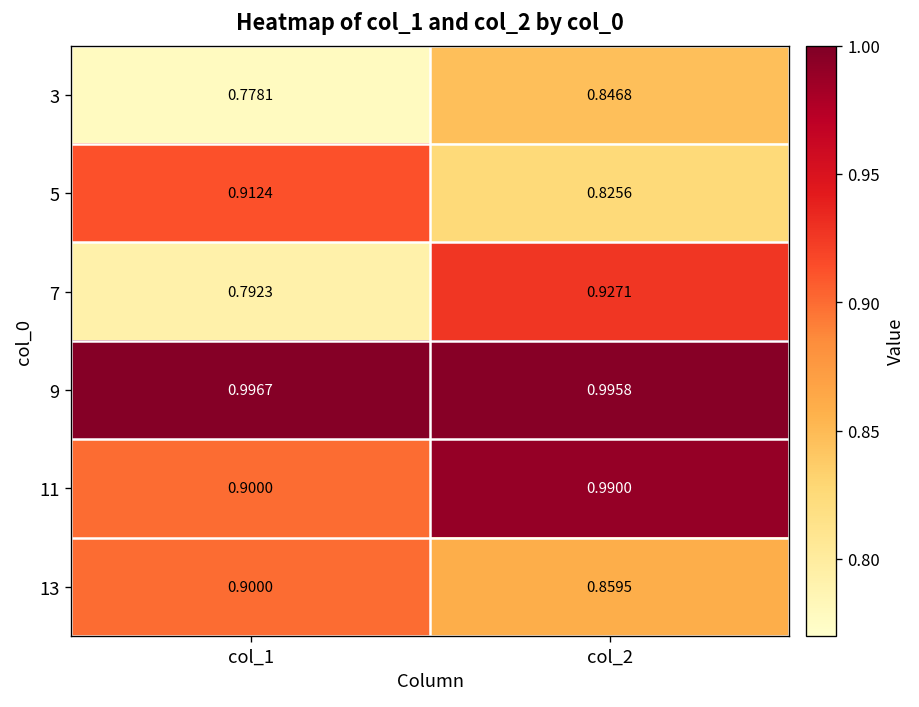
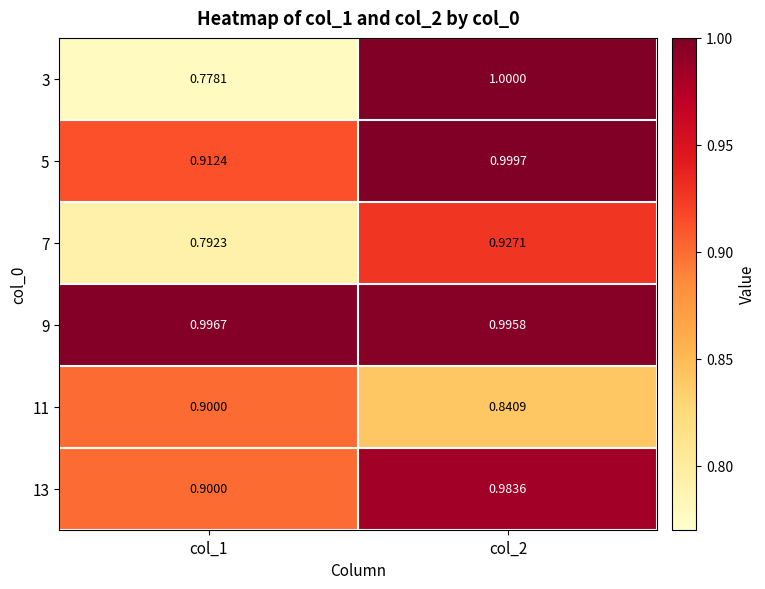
  {
    "3": {
      "col_1": 0.7781,
-     "col_2": 0.8468
+     "col_2": 1.0000
    },
    "5": {
      "col_1": 0.9124,
-     "col_2": 0.8256
+     "col_2": 0.9997
    },
    "7": {
      "col_1": 0.7923,
      "col_2": 0.9271
    },
    "9": {
      "col_1": 0.9967,
      "col_2": 0.9958
    },
    "11": {
      "col_1": 0.9000,
-     "col_2": 0.9900
+     "col_2": 0.8409
    },
    "13": {
      "col_1": 0.9000,
-     "col_2": 0.8595
+     "col_2": 0.9836
    }
  }
